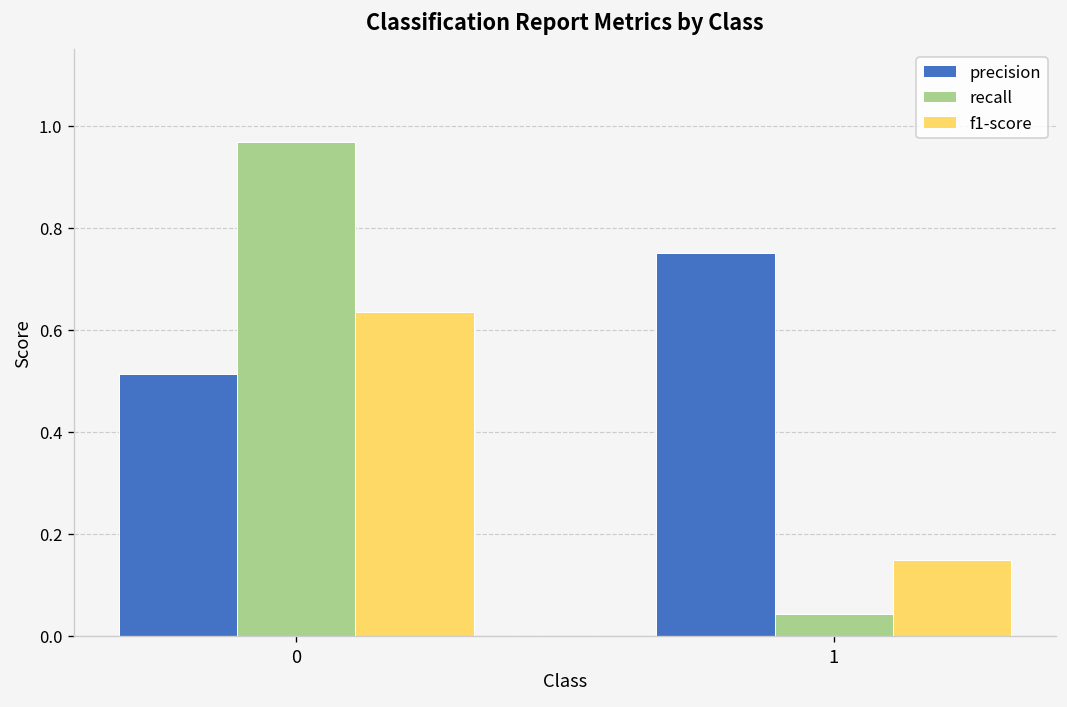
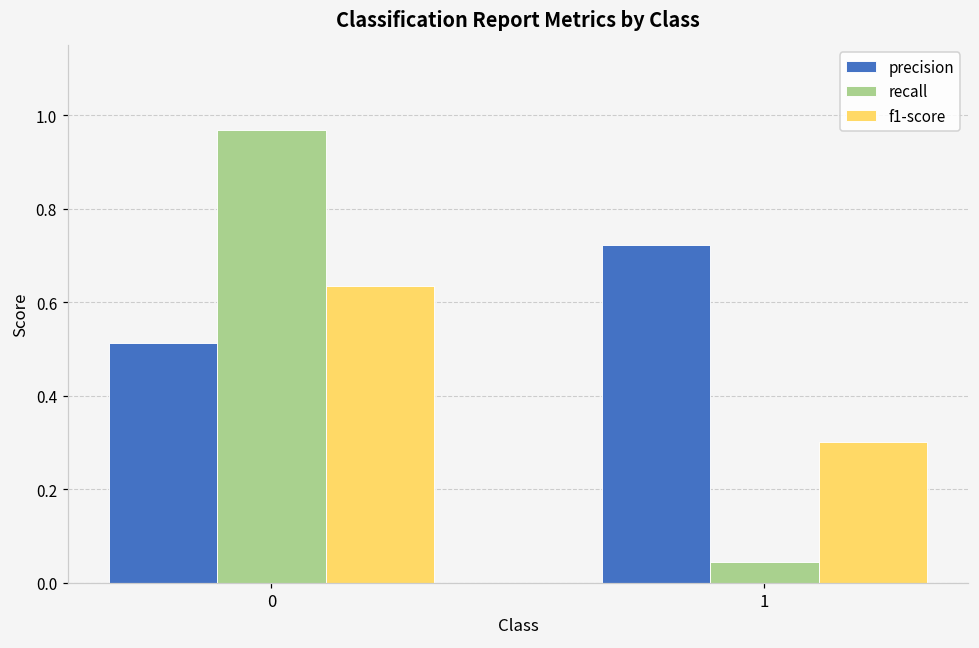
  {
    "precision": {
      "0": 0.51,
-     "1": 0.75
+     "1": 0.72
    },
    "recall": {
      "0": 0.97,
      "1": 0.04
    },
    "f1-score": {
      "0": 0.63,
-     "1": 0.15
+     "1": 0.30
    }
  }
